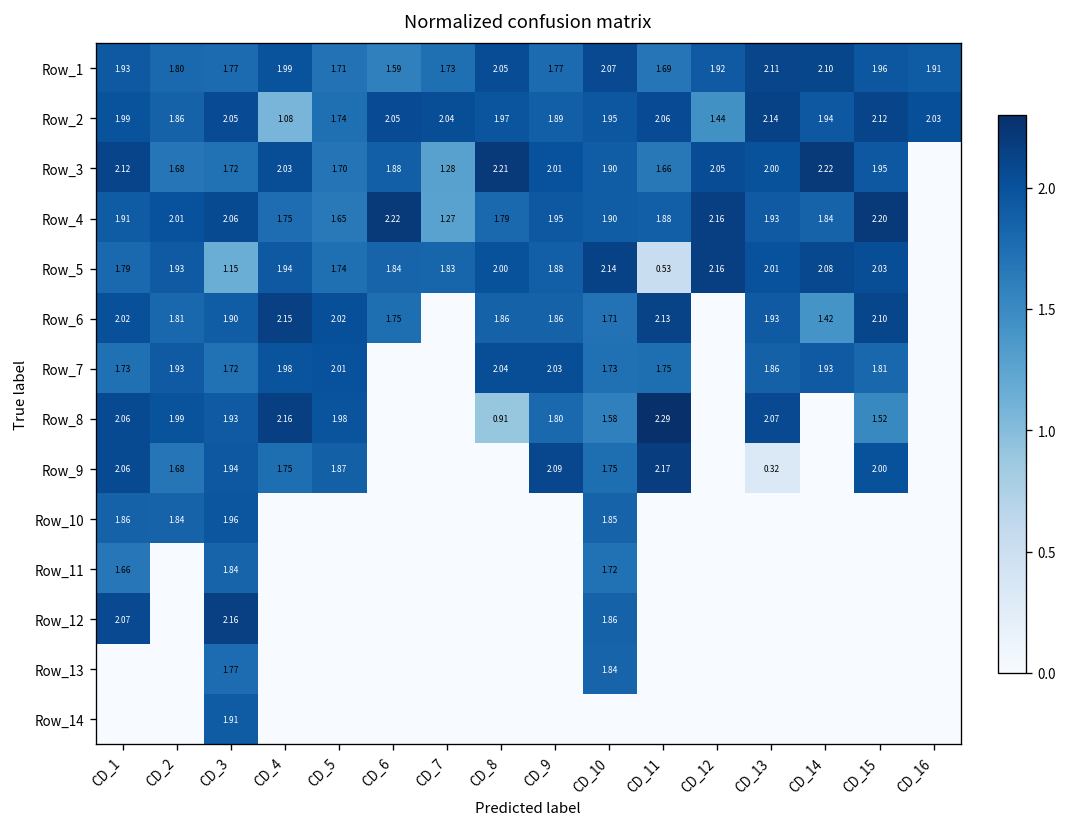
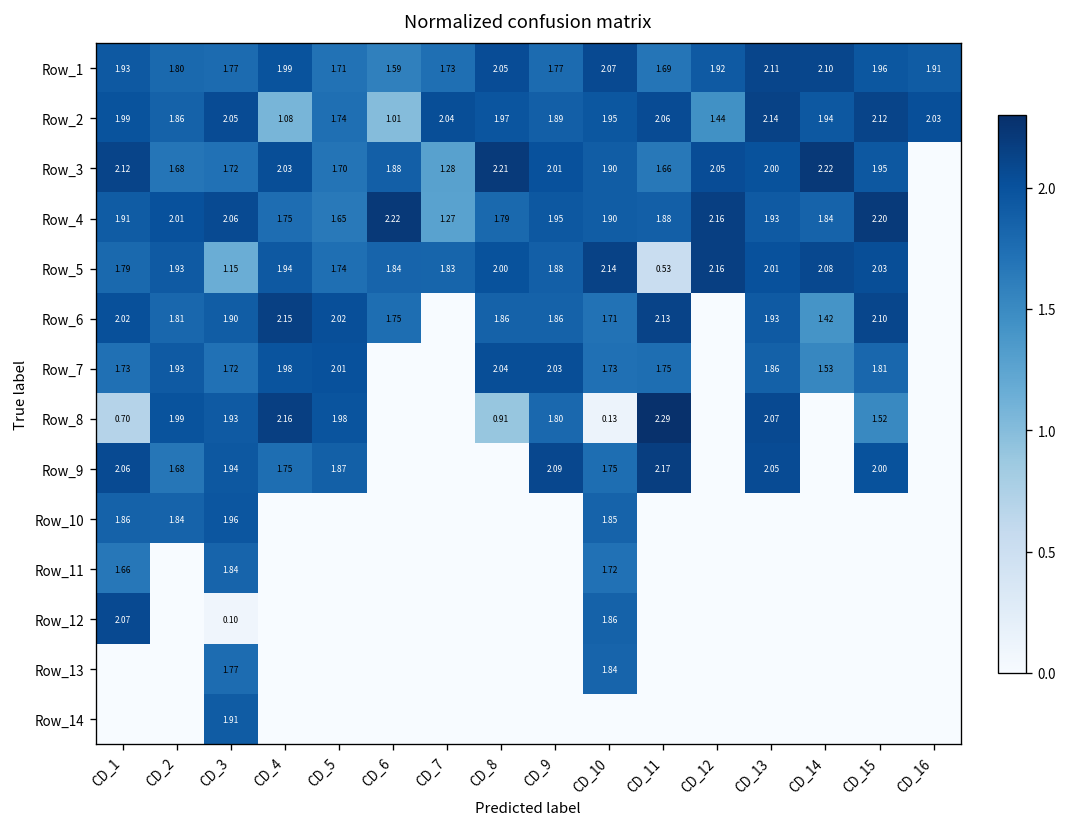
  {
    "Row_1": {
      "CD_1": 1.93,
      "CD_2": 1.80,
      "CD_3": 1.77,
      "CD_4": 1.99,
      "CD_5": 1.71,
      "CD_6": 1.59,
      "CD_7": 1.73,
      "CD_8": 2.05,
      "CD_9": 1.77,
      "CD_10": 2.07,
      "CD_11": 1.69,
      "CD_12": 1.92,
      "CD_13": 2.11,
      "CD_14": 2.10,
      "CD_15": 1.96,
      "CD_16": 1.91
    },
    "Row_2": {
      "CD_1": 1.99,
      "CD_2": 1.86,
      "CD_3": 2.05,
      "CD_4": 1.08,
      "CD_5": 1.74,
-     "CD_6": 2.05,
+     "CD_6": 1.01,
      "CD_7": 2.04,
      "CD_8": 1.97,
      "CD_9": 1.89,
      "CD_10": 1.95,
      "CD_11": 2.06,
      "CD_12": 1.44,
      "CD_13": 2.14,
      "CD_14": 1.94,
      "CD_15": 2.12,
      "CD_16": 2.03
    },
    "Row_3": {
      "CD_1": 2.12,
      "CD_2": 1.68,
      "CD_3": 1.72,
      "CD_4": 2.03,
      "CD_5": 1.70,
      "CD_6": 1.88,
      "CD_7": 1.28,
      "CD_8": 2.21,
      "CD_9": 2.01,
      "CD_10": 1.90,
      "CD_11": 1.66,
      "CD_12": 2.05,
      "CD_13": 2.00,
      "CD_14": 2.22,
      "CD_15": 1.95
    },
    "Row_4": {
      "CD_1": 1.91,
      "CD_2": 2.01,
      "CD_3": 2.06,
      "CD_4": 1.75,
      "CD_5": 1.65,
      "CD_6": 2.22,
      "CD_7": 1.27,
      "CD_8": 1.79,
      "CD_9": 1.95,
      "CD_10": 1.90,
      "CD_11": 1.88,
      "CD_12": 2.16,
      "CD_13": 1.93,
      "CD_14": 1.84,
      "CD_15": 2.20
    },
    "Row_5": {
      "CD_1": 1.79,
      "CD_2": 1.93,
      "CD_3": 1.15,
      "CD_4": 1.94,
      "CD_5": 1.74,
      "CD_6": 1.84,
      "CD_7": 1.83,
      "CD_8": 2.00,
      "CD_9": 1.88,
      "CD_10": 2.14,
      "CD_11": 0.53,
      "CD_12": 2.16,
      "CD_13": 2.01,
      "CD_14": 2.08,
      "CD_15": 2.03
    },
    "Row_6": {
      "CD_1": 2.02,
      "CD_2": 1.81,
      "CD_3": 1.90,
      "CD_4": 2.15,
      "CD_5": 2.02,
      "CD_6": 1.75,
      "CD_8": 1.86,
      "CD_9": 1.86,
      "CD_10": 1.71,
      "CD_11": 2.13,
      "CD_13": 1.93,
      "CD_14": 1.42,
      "CD_15": 2.10
    },
    "Row_7": {
      "CD_1": 1.73,
      "CD_2": 1.93,
      "CD_3": 1.72,
      "CD_4": 1.98,
      "CD_5": 2.01,
      "CD_8": 2.04,
      "CD_9": 2.03,
      "CD_10": 1.73,
      "CD_11": 1.75,
      "CD_13": 1.86,
-     "CD_14": 1.93,
+     "CD_14": 1.53,
      "CD_15": 1.81
    },
    "Row_8": {
-     "CD_1": 2.06,
+     "CD_1": 0.70,
      "CD_2": 1.99,
      "CD_3": 1.93,
      "CD_4": 2.16,
      "CD_5": 1.98,
      "CD_8": 0.91,
      "CD_9": 1.80,
-     "CD_10": 1.58,
+     "CD_10": 0.13,
      "CD_11": 2.29,
      "CD_13": 2.07,
      "CD_15": 1.52
    },
    "Row_9": {
      "CD_1": 2.06,
      "CD_2": 1.68,
      "CD_3": 1.94,
      "CD_4": 1.75,
      "CD_5": 1.87,
      "CD_9": 2.09,
      "CD_10": 1.75,
      "CD_11": 2.17,
-     "CD_13": 0.32,
+     "CD_13": 2.05,
      "CD_15": 2.00
    },
    "Row_10": {
      "CD_1": 1.86,
      "CD_2": 1.84,
      "CD_3": 1.96,
      "CD_10": 1.85
    },
    "Row_11": {
      "CD_1": 1.66,
      "CD_3": 1.84,
      "CD_10": 1.72
    },
    "Row_12": {
      "CD_1": 2.07,
-     "CD_3": 2.16,
+     "CD_3": 0.10,
      "CD_10": 1.86
    },
    "Row_13": {
      "CD_3": 1.77,
      "CD_10": 1.84
    },
    "Row_14": {
      "CD_3": 1.91
    }
  }
